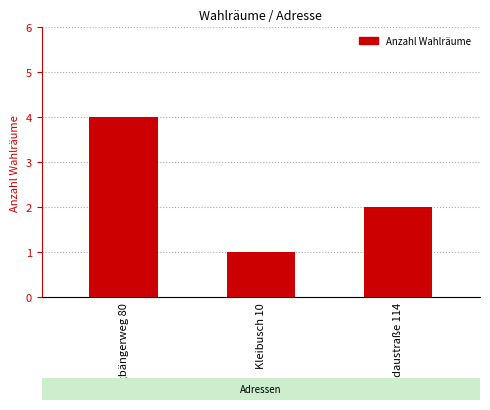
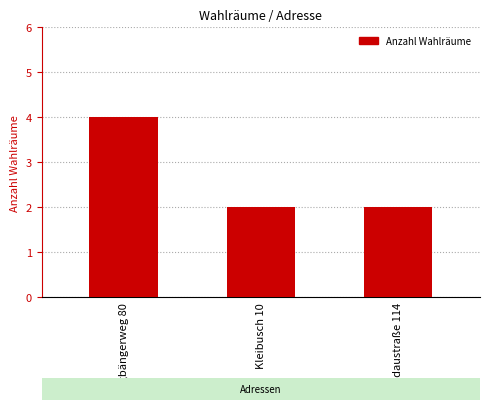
  {
    "Dingbängerweg 80": 4,
-   "Kleibusch 10": 1,
+   "Kleibusch 10": 2,
    "Wiedaustraße 114": 2
  }
